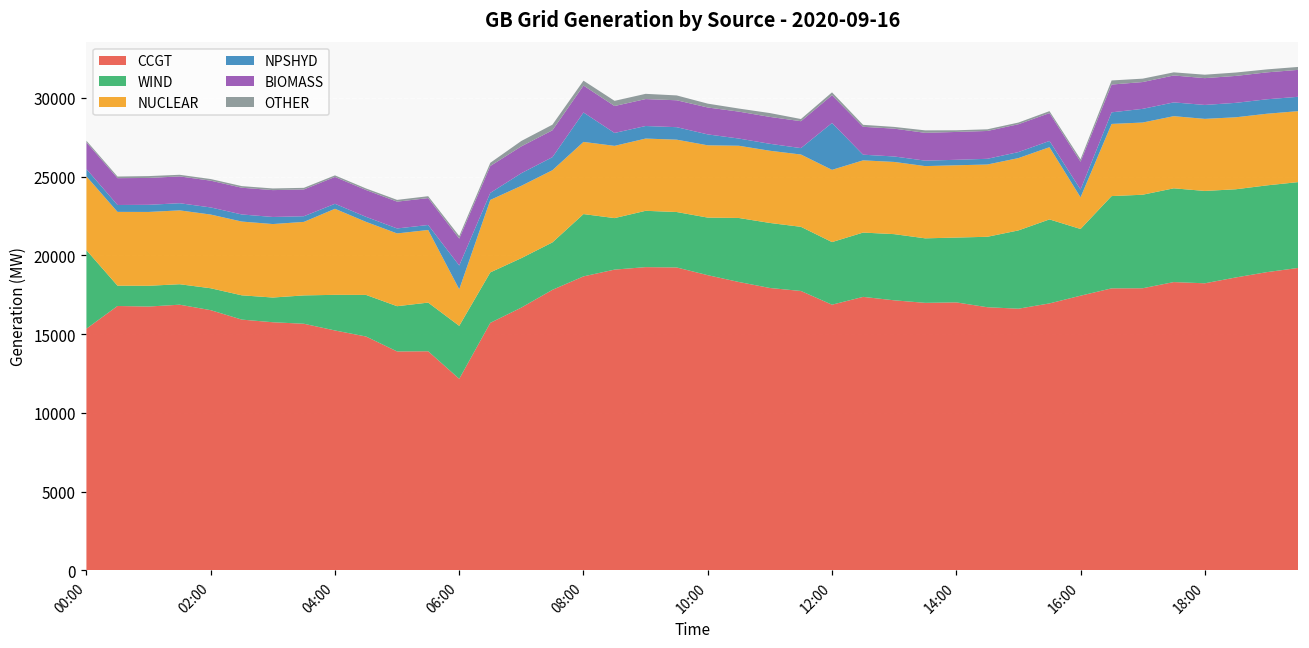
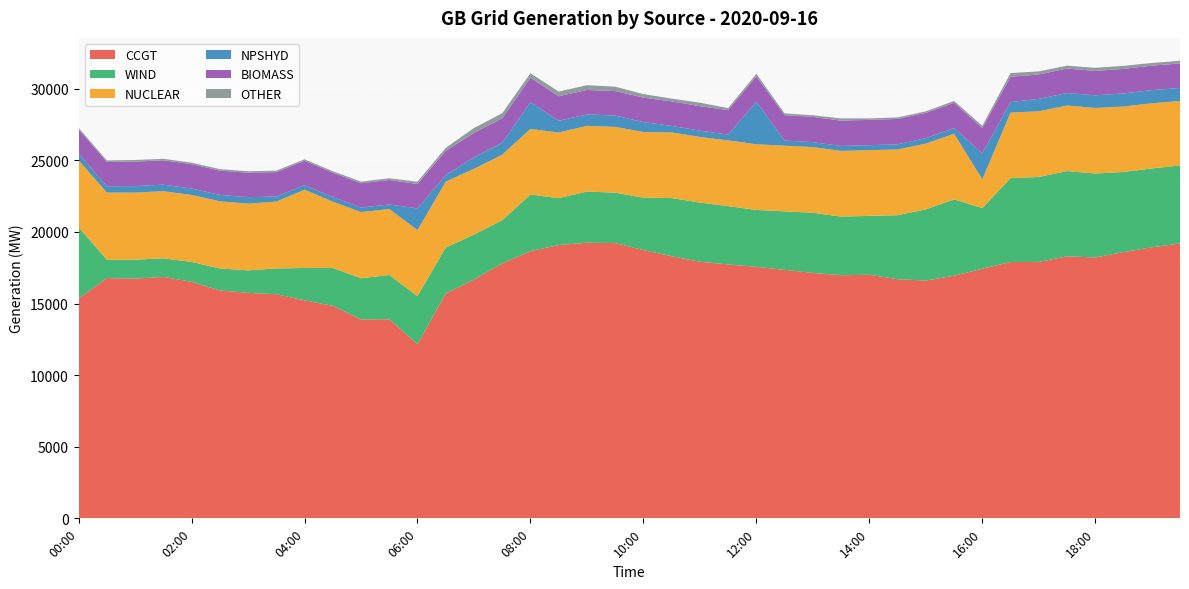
  {
    "CCGT": {
      "00:00": 15300,
      "02:00": 16500,
      "04:00": 15200,
      "06:00": 12200,
      "08:00": 18700,
      "10:00": 18700,
-     "12:00": 16900,
+     "12:00": 17600,
      "14:00": 17000,
      "16:00": 17400,
      "18:00": 18200
    },
    "WIND": {
      "00:00": 5000,
      "02:00": 1400,
      "04:00": 2300,
      "06:00": 3400,
      "08:00": 4000,
      "10:00": 3700,
      "12:00": 4000,
      "14:00": 4100,
      "16:00": 4200,
      "18:00": 5900
    },
    "NUCLEAR": {
      "00:00": 4700,
      "02:00": 4700,
      "04:00": 5500,
-     "06:00": 2300,
+     "06:00": 4600,
      "08:00": 4600,
      "10:00": 4600,
      "12:00": 4600,
      "14:00": 4600,
      "16:00": 2000,
      "18:00": 4600
    },
    "NPSHYD": {
      "00:00": 500,
      "02:00": 500,
      "04:00": 300,
      "06:00": 1500,
      "08:00": 1900,
      "10:00": 700,
      "12:00": 3000,
      "14:00": 300,
-     "16:00": 500,
+     "16:00": 1800,
      "18:00": 900
    },
    "BIOMASS": {
      "08:00": 1700,
      "10:00": 1700,
      "12:00": 1800,
      "18:00": 1700
    },
    "OTHER": {
      "08:00": 300,
      "10:00": 200,
      "12:00": 200,
      "18:00": 200
    }
  }
